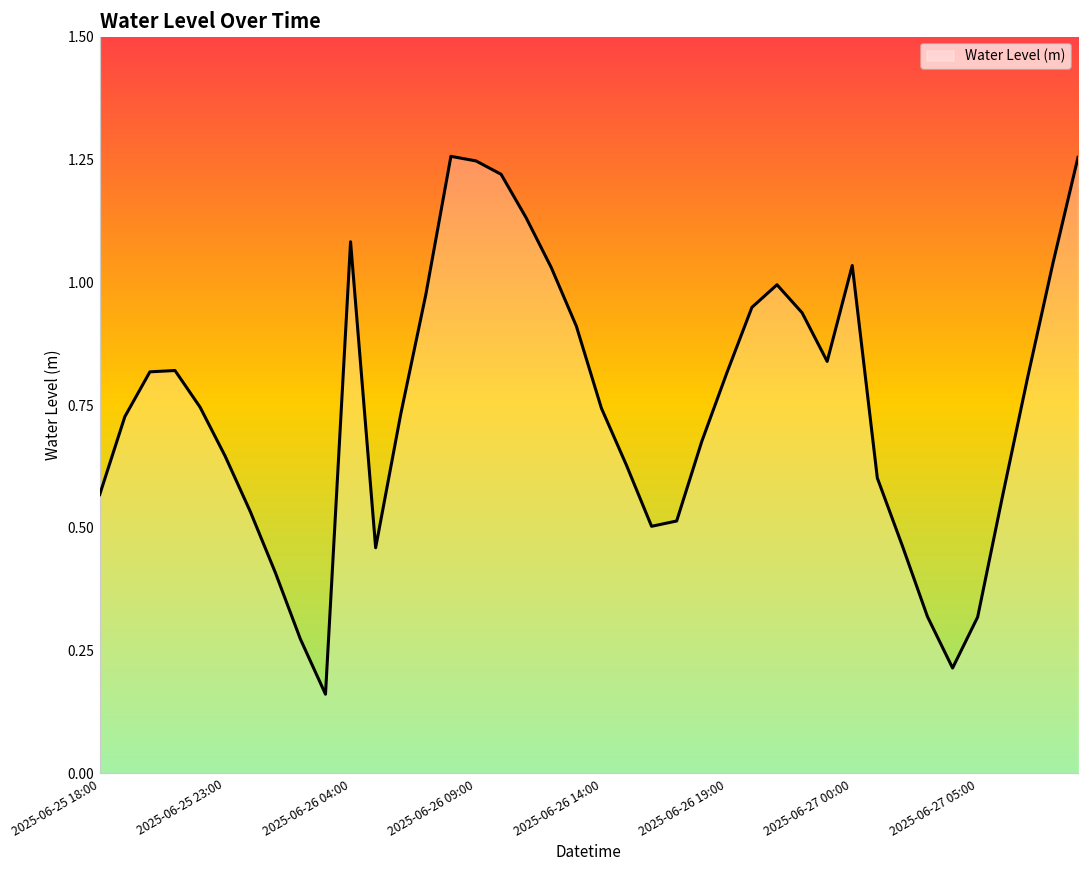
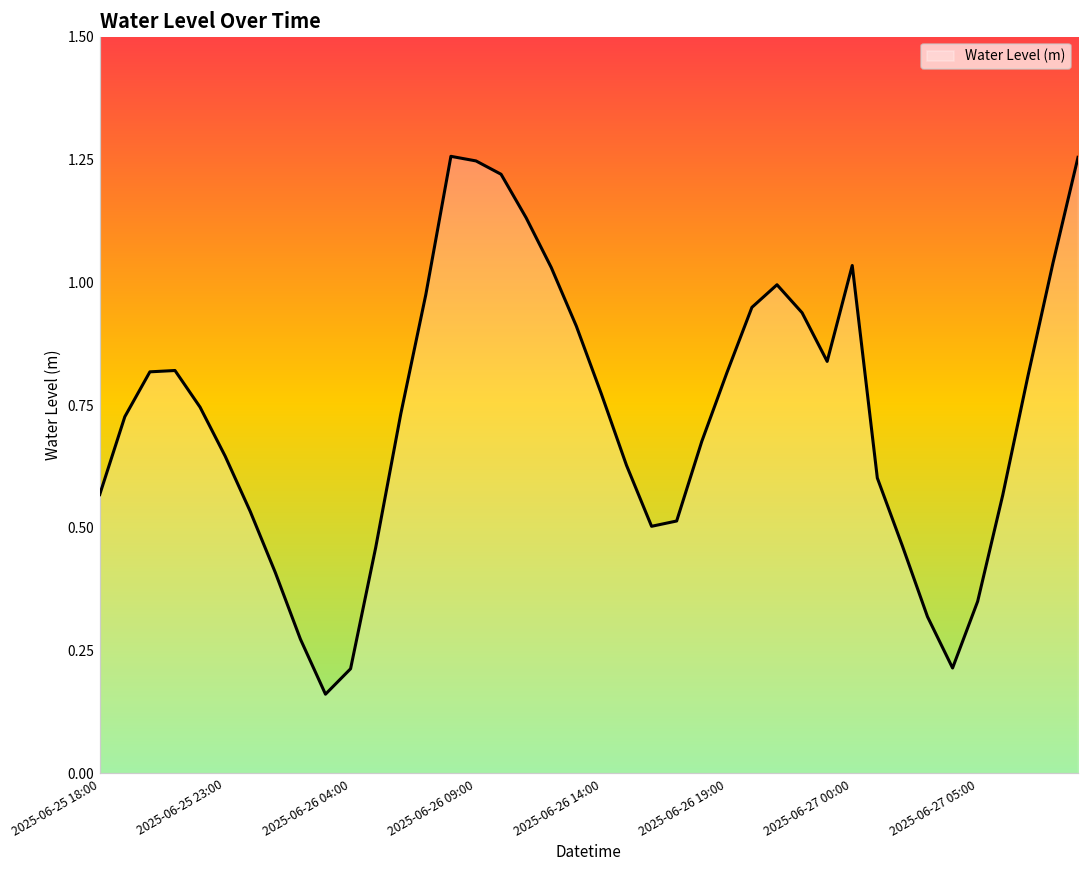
  {
    "2025-06-25 18:00": 0.57,
    "2025-06-25 23:00": 0.65,
-   "2025-06-26 04:00": 1.08,
+   "2025-06-26 04:00": 0.21,
    "2025-06-26 09:00": 1.25,
-   "2025-06-26 14:00": 0.74,
+   "2025-06-26 14:00": 0.77,
    "2025-06-26 19:00": 0.82,
    "2025-06-27 00:00": 1.03,
-   "2025-06-27 05:00": 0.32
+   "2025-06-27 05:00": 0.35
  }
